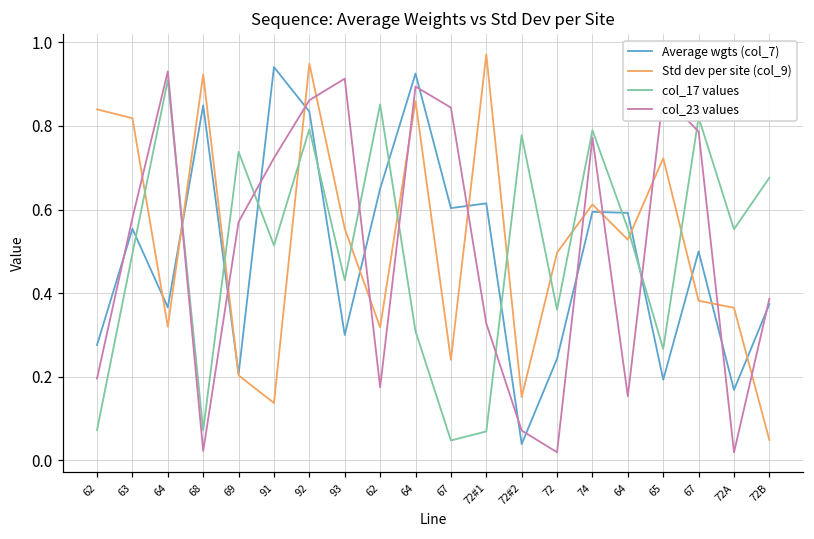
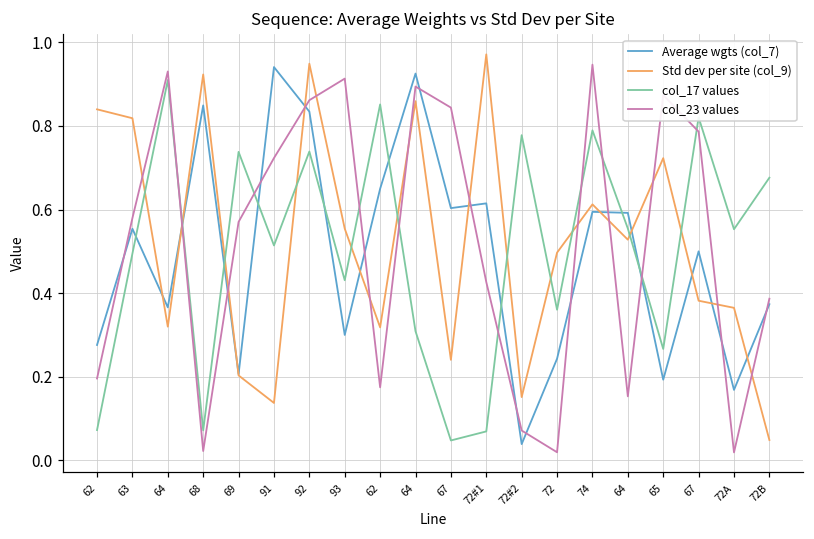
  {
    "Average wgts (col_7)": {
      "63": 0.55,
      "68": 0.85,
      "91": 0.94,
      "92": 0.83,
      "93": 0.30,
      "72#1": 0.61,
      "72#2": 0.04,
      "72": 0.24,
      "74": 0.59,
      "65": 0.19,
      "72A": 0.17,
      "72B": 0.37
    },
    "Std dev per site (col_9)": {
      "63": 0.82,
      "68": 0.92,
      "91": 0.14,
      "92": 0.95,
      "93": 0.55,
      "72#1": 0.97,
      "72#2": 0.15,
      "72": 0.50,
      "74": 0.61,
      "65": 0.72,
      "72A": 0.37,
      "72B": 0.05
    },
    "col_17 values": {
      "63": 0.49,
      "68": 0.07,
      "69": 0.74,
      "91": 0.51,
-     "92": 0.79,
+     "92": 0.74,
      "93": 0.43,
      "72#1": 0.07,
      "72#2": 0.78,
      "72": 0.36,
      "74": 0.79,
      "65": 0.27,
      "72A": 0.55,
      "72B": 0.68
    },
    "col_23 values": {
      "63": 0.58,
      "68": 0.02,
      "69": 0.57,
      "91": 0.72,
      "92": 0.86,
      "93": 0.91,
-     "72#1": 0.33,
+     "72#1": 0.43,
      "72#2": 0.07,
      "72": 0.02,
-     "74": 0.77,
+     "74": 0.95,
      "72A": 0.02,
      "72B": 0.39
    }
  }
